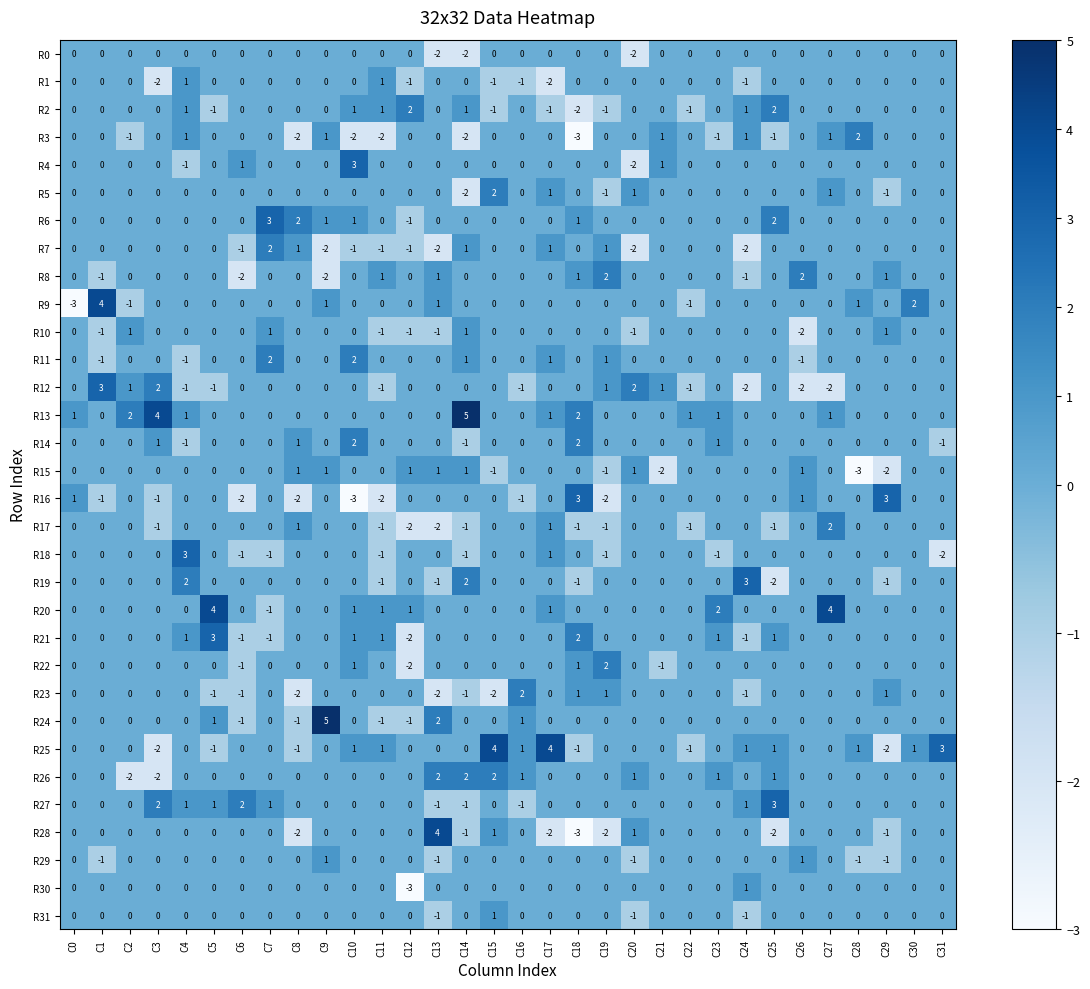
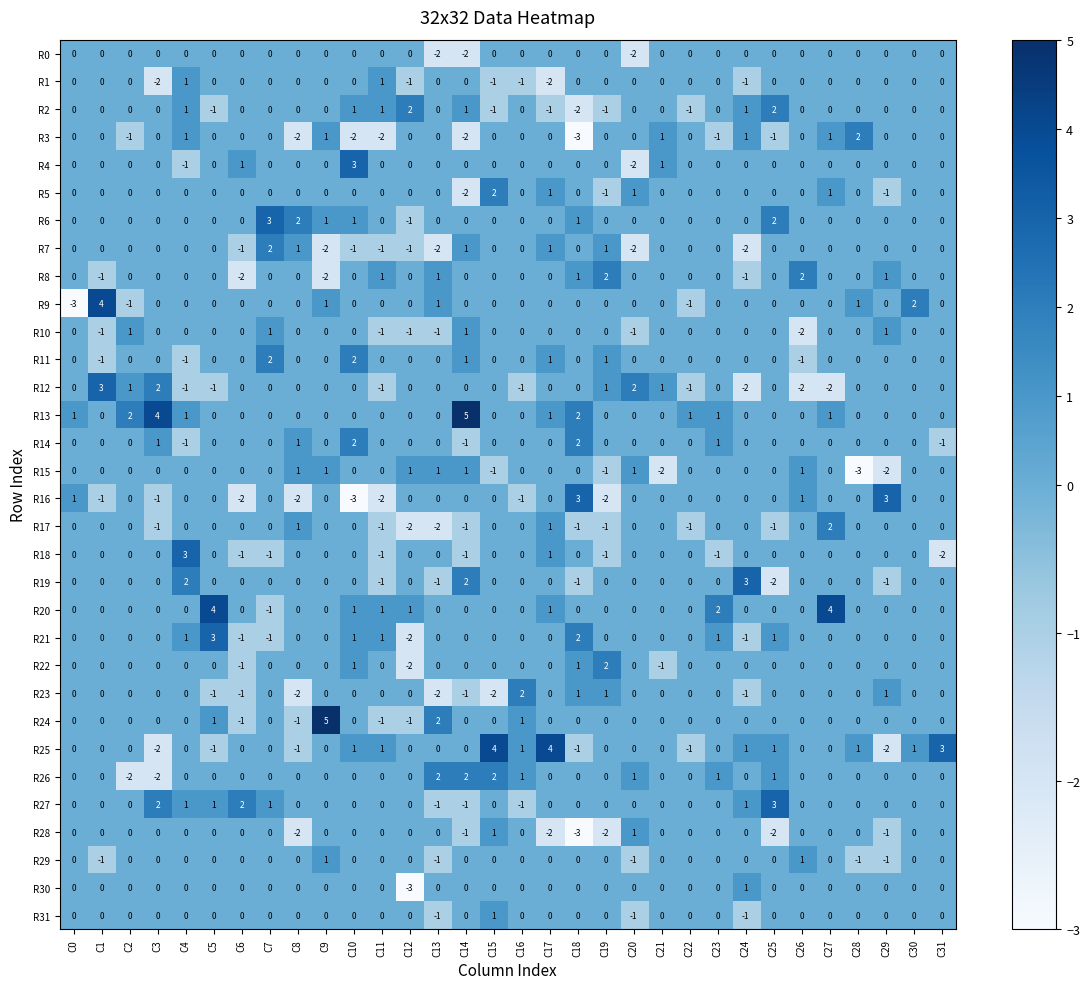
  {
    "R28": {
      "C0": 0,
      "C1": 0,
      "C2": 0,
      "C3": 0,
      "C4": 0,
      "C5": 0,
      "C6": 0,
      "C7": 0,
      "C8": -2,
      "C9": 0,
      "C10": 0,
      "C11": 0,
      "C12": 0,
-     "C13": 4,
+     "C13": 0,
      "C14": -1,
      "C15": 1,
      "C16": 0,
      "C17": -2,
      "C18": -3,
      "C19": -2,
      "C20": 1,
      "C21": 0,
      "C22": 0,
      "C23": 0,
      "C24": 0,
      "C25": -2,
      "C26": 0,
      "C27": 0,
      "C28": 0,
      "C29": -1,
      "C30": 0,
      "C31": 0
    }
  }
